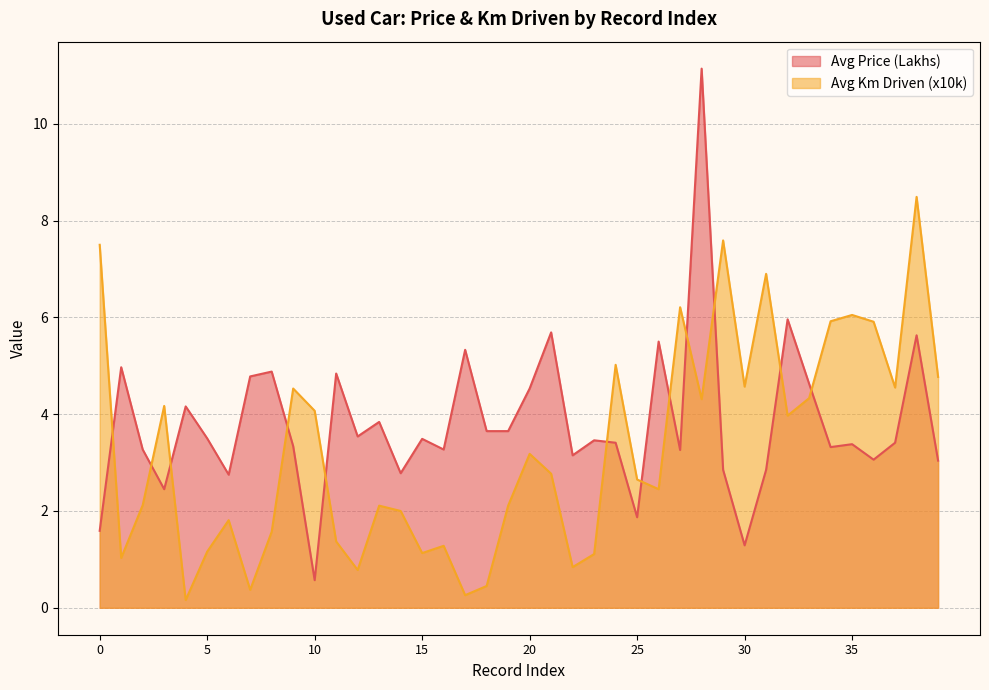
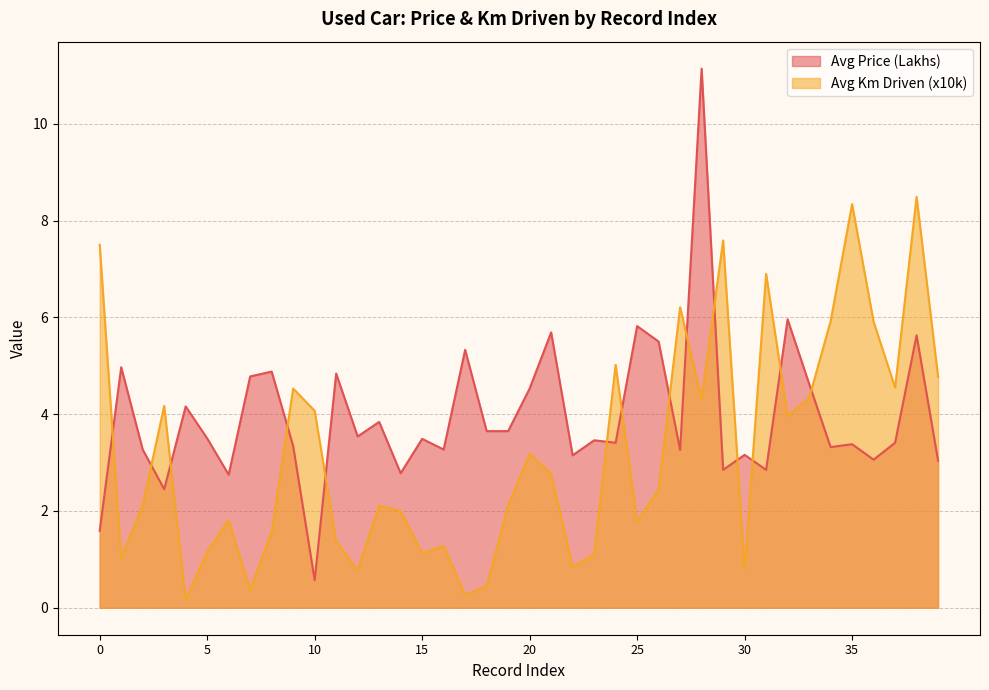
  {
    "Avg Price (Lakhs)": {
      "0": 1.6,
      "5": 3.5,
      "10": 0.6,
      "15": 3.5,
      "20": 4.5,
-     "25": 1.9,
-     "30": 1.3,
+     "25": 5.8,
+     "30": 3.2,
      "35": 3.4
    },
    "Avg Km Driven (x10k)": {
      "0": 7.5,
      "5": 1.2,
      "10": 4.1,
      "15": 1.1,
      "20": 3.2,
-     "25": 2.7,
-     "30": 4.6,
-     "35": 6.1
+     "25": 1.8,
+     "30": 0.8,
+     "35": 8.3
    }
  }
